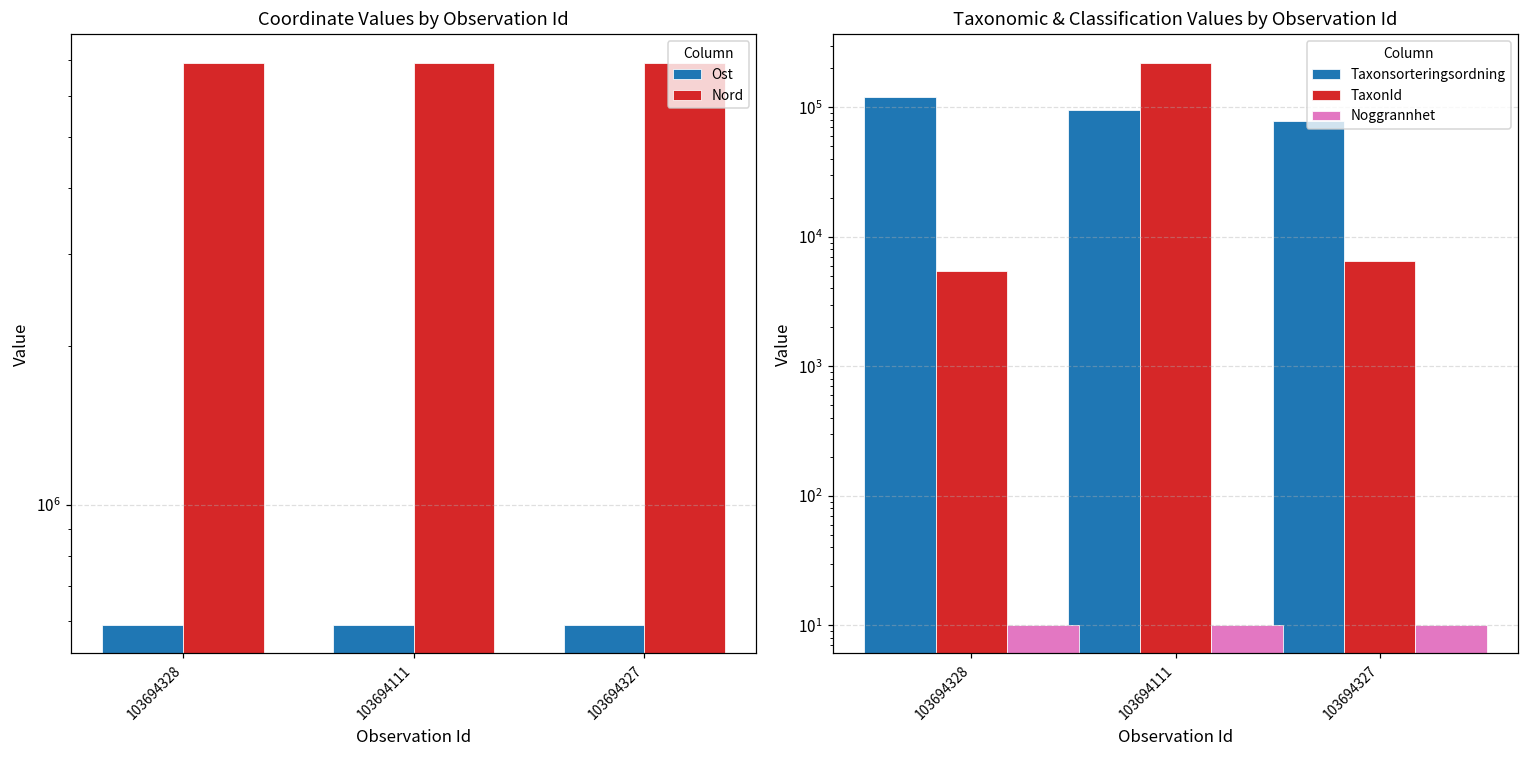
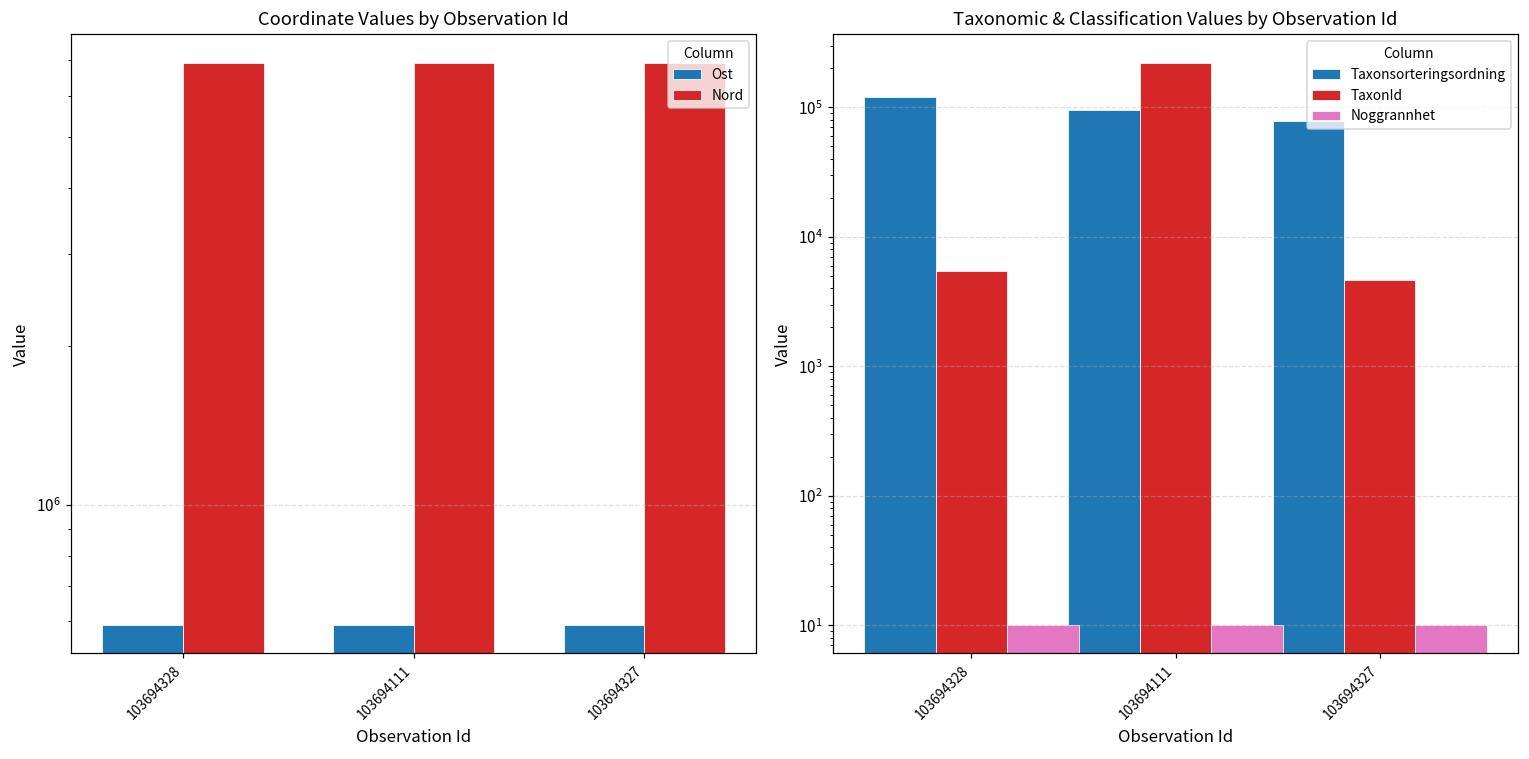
  {
    "Taxonomic & Classification Values by Observation Id": {
      "Taxonsorteringsordning": {
        "103694328": 120000,
        "103694111": 100000
      },
      "TaxonId": {
        "103694328": 5000,
        "103694111": 220000,
-       "103694327": 6000
+       "103694327": 4700
      },
      "Noggrannhet": {
        "103694328": 10,
        "103694111": 10,
        "103694327": 10
      }
    }
  }
